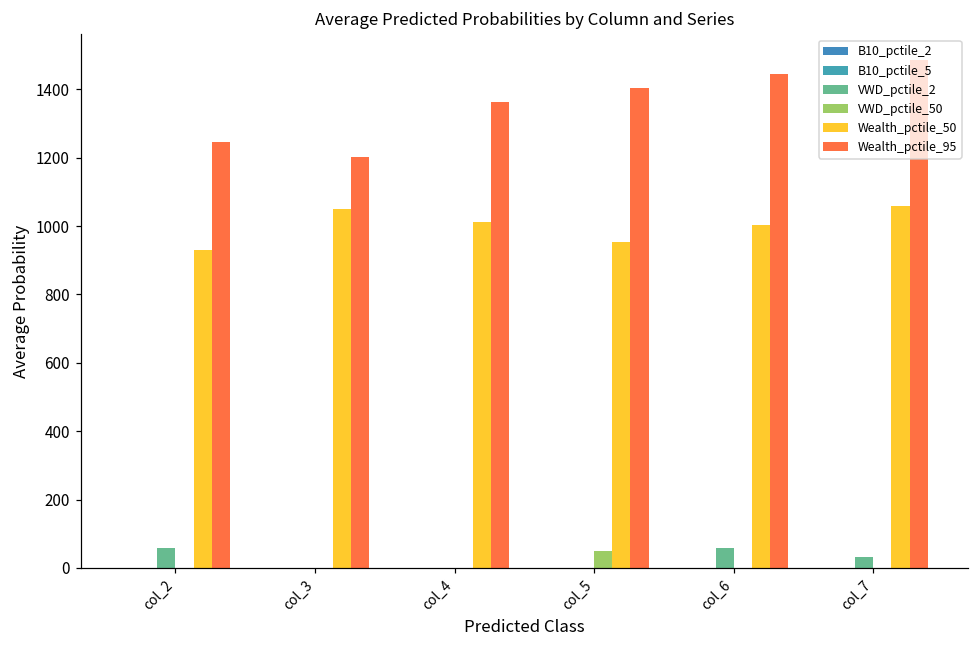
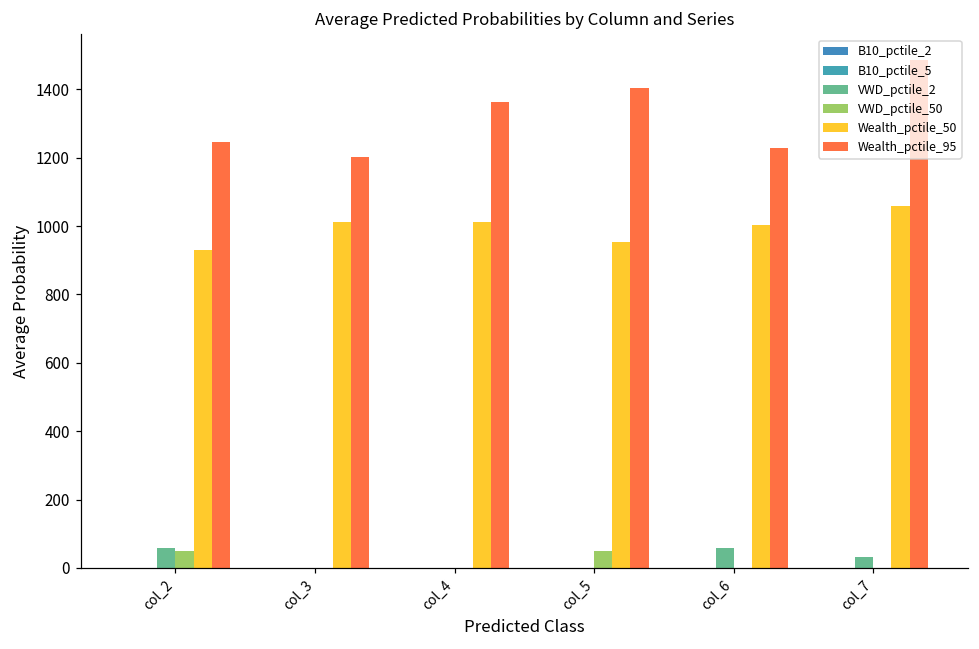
  {
    "VWD_pctile_2": {
      "col_2": 60,
      "col_6": 60,
      "col_7": 30
    },
    "VWD_pctile_50": {
-     "col_2": 0,
+     "col_2": 50,
      "col_5": 50
    },
    "Wealth_pctile_50": {
      "col_2": 930,
-     "col_3": 1050,
+     "col_3": 1010,
      "col_4": 1010,
      "col_5": 950,
      "col_6": 1000,
      "col_7": 1060
    },
    "Wealth_pctile_95": {
      "col_2": 1240,
      "col_3": 1200,
      "col_4": 1360,
      "col_5": 1400,
-     "col_6": 1450
+     "col_6": 1230
    }
  }
